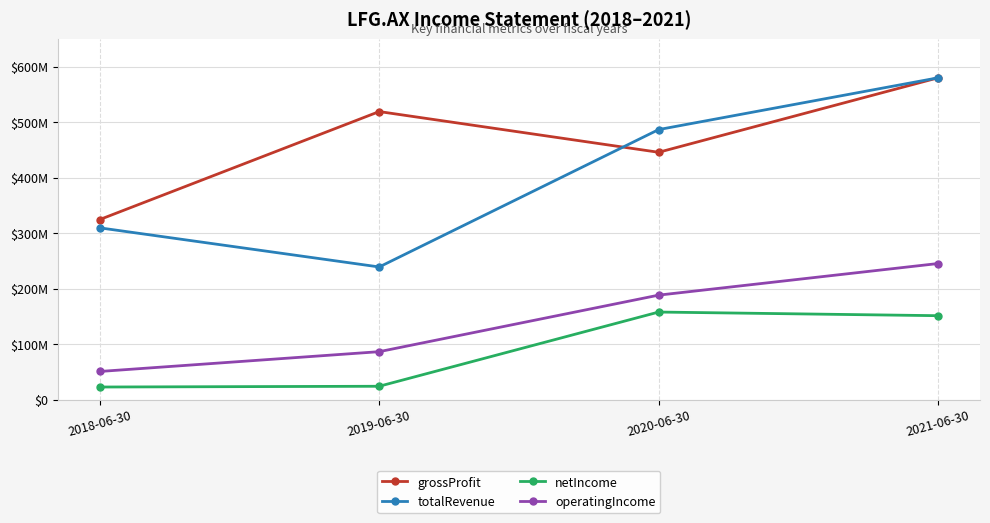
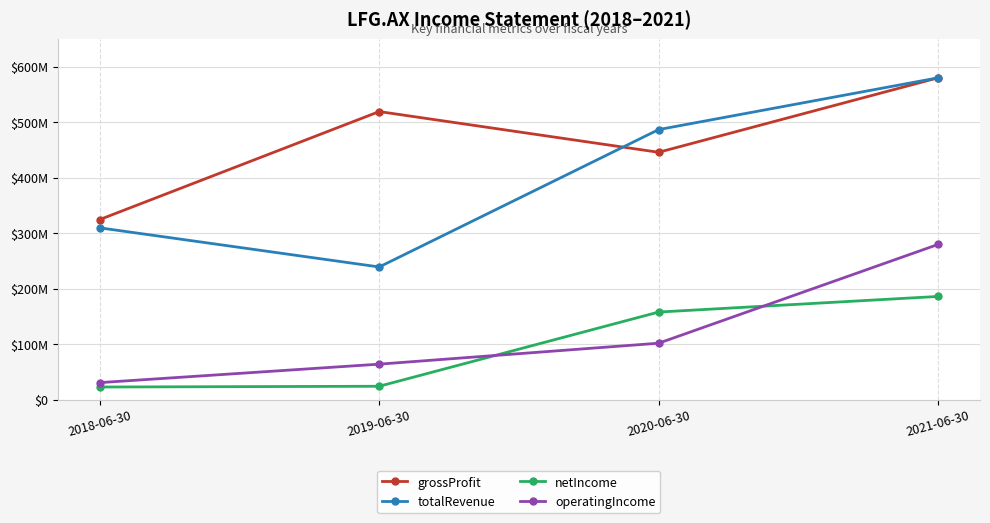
  {
    "grossProfit": {
      "2018-06-30": "$320000000",
      "2019-06-30": "$520000000",
      "2020-06-30": "$450000000"
    },
    "totalRevenue": {
      "2018-06-30": "$310000000",
      "2019-06-30": "$240000000",
      "2020-06-30": "$490000000"
    },
    "netIncome": {
      "2018-06-30": "$20000000",
      "2019-06-30": "$20000000",
      "2020-06-30": "$160000000",
-     "2021-06-30": "$150000000"
+     "2021-06-30": "$190000000"
    },
    "operatingIncome": {
-     "2018-06-30": "$50000000",
-     "2019-06-30": "$90000000",
-     "2020-06-30": "$190000000",
-     "2021-06-30": "$250000000"
+     "2018-06-30": "$30000000",
+     "2019-06-30": "$60000000",
+     "2020-06-30": "$100000000",
+     "2021-06-30": "$280000000"
    }
  }
